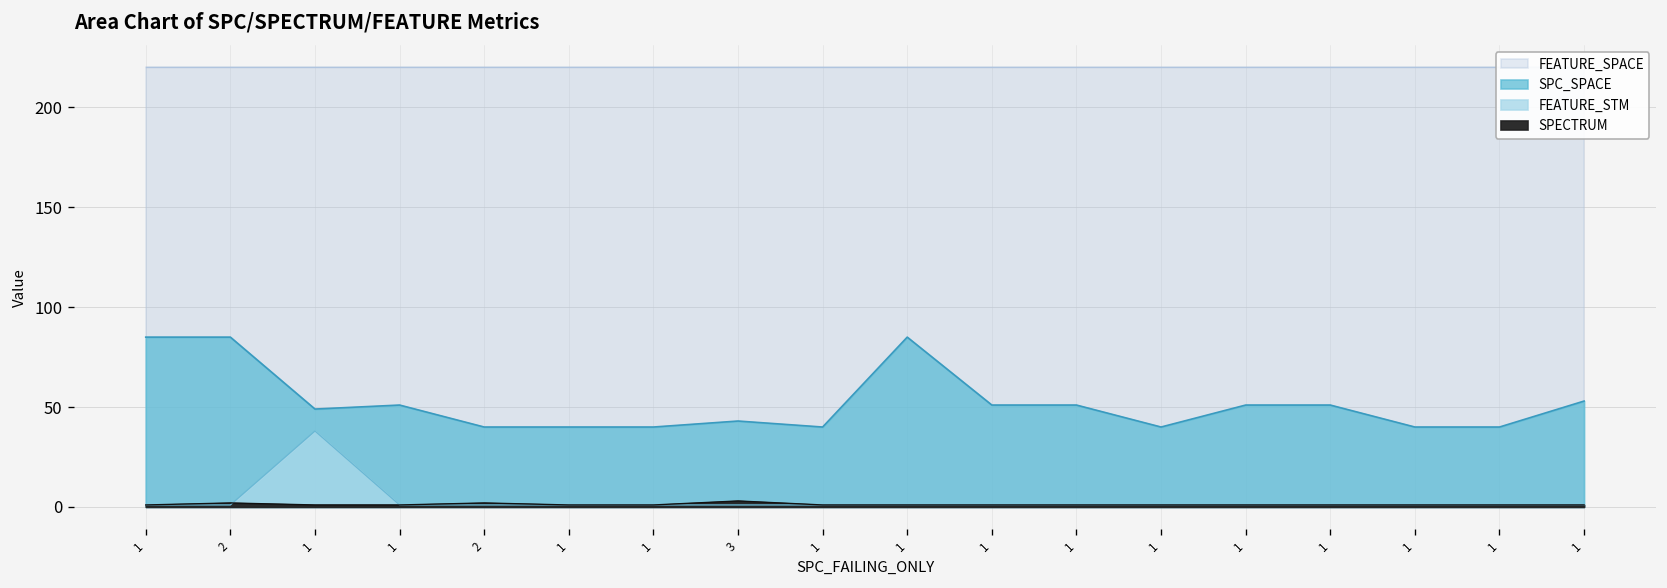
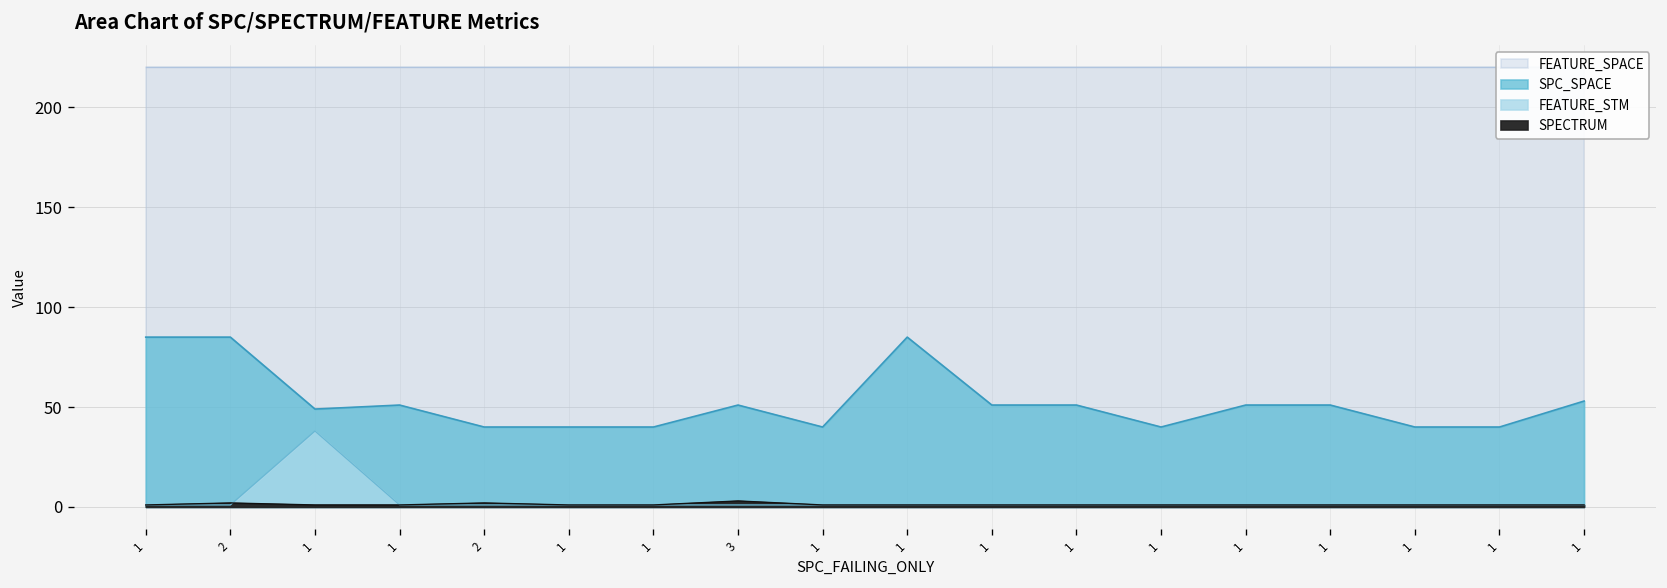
  {
    "SPC_SPACE": {
-     "3": 43
+     "3": 51
    },
    "SPECTRUM": {
      "3": 3
    }
  }
